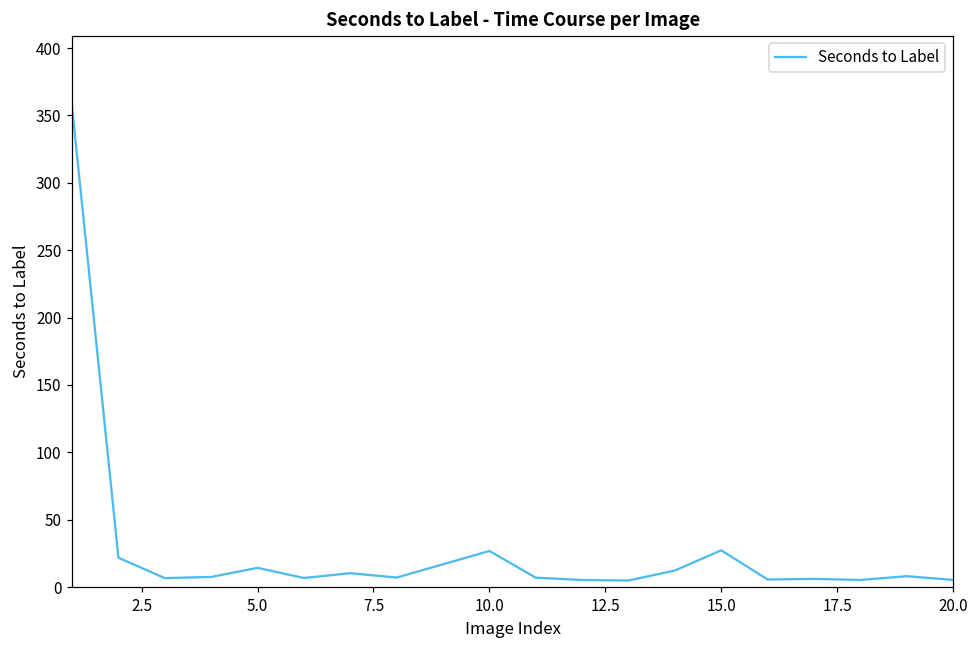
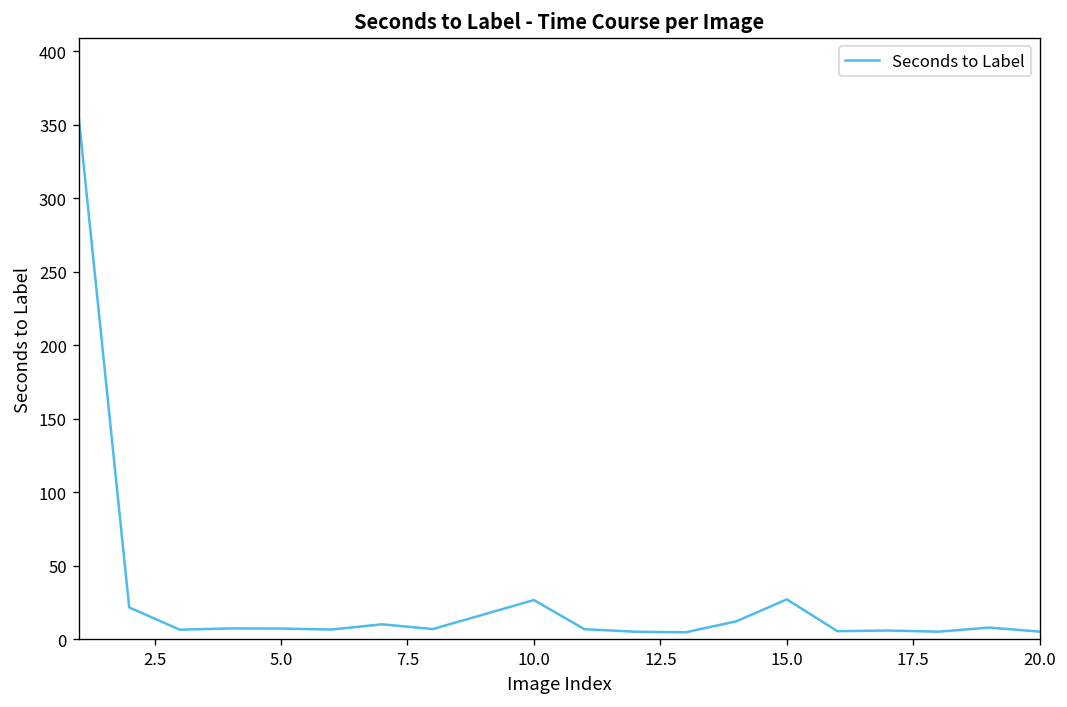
  {
-   "5.0": 14,
+   "5.0": 7,
    "10.0": 27,
    "15.0": 27,
    "20.0": 5
  }
